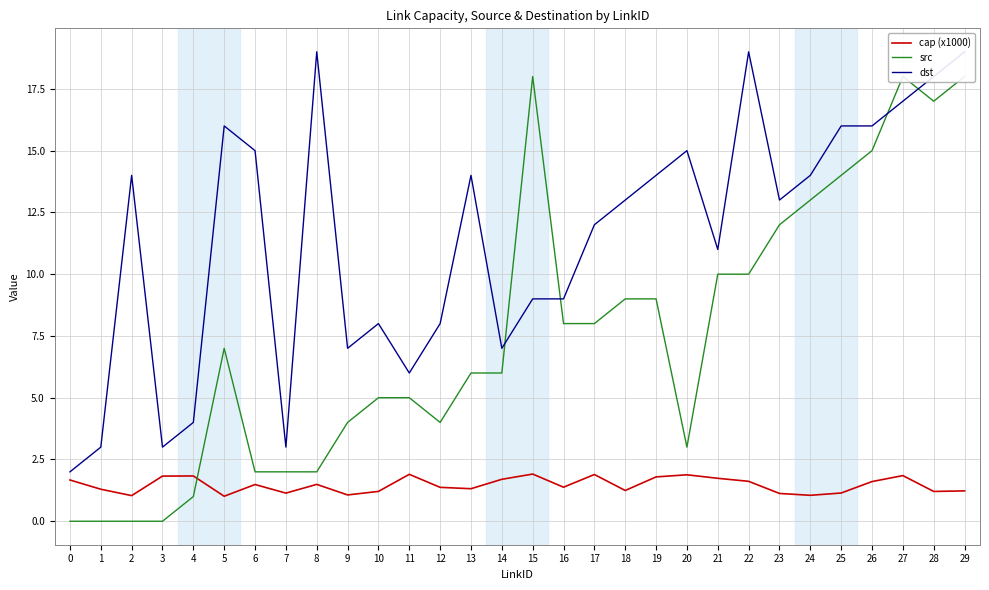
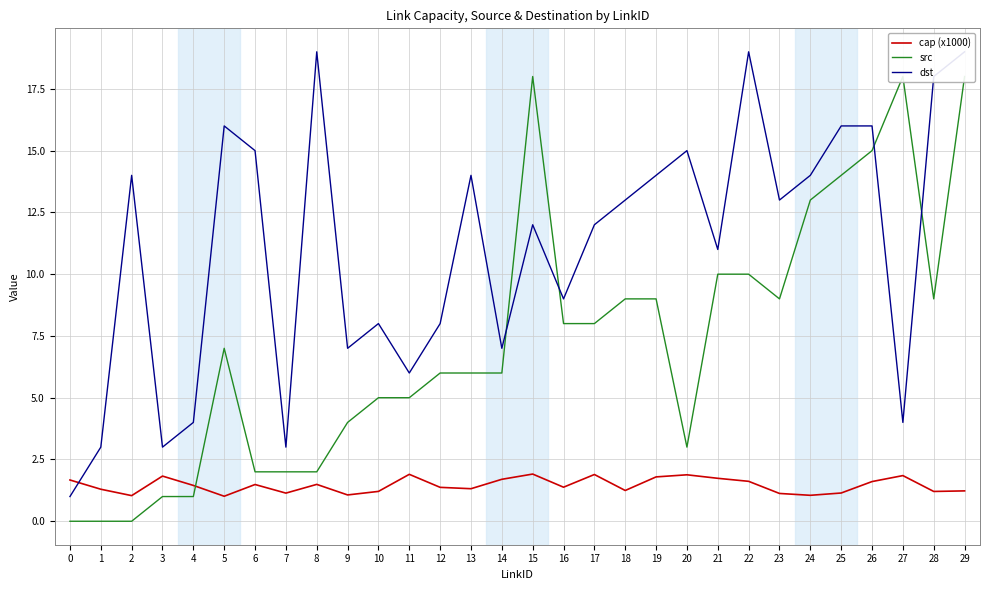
  {
    "cap (x1000)": {
      "0": 1.7,
      "1": 1.3,
      "2": 1.0,
      "3": 1.8,
-     "4": 1.8,
+     "4": 1.5,
      "5": 1.0,
      "6": 1.5,
      "7": 1.1,
      "8": 1.5,
      "9": 1.1,
      "10": 1.2,
      "11": 1.9,
      "12": 1.4,
      "13": 1.3,
      "14": 1.7,
      "15": 1.9,
      "16": 1.4,
      "17": 1.9,
      "18": 1.2,
      "19": 1.8,
      "20": 1.9,
      "21": 1.7,
      "22": 1.6,
      "23": 1.1,
      "24": 1.1,
      "25": 1.1,
      "26": 1.6,
      "27": 1.8,
      "28": 1.2,
      "29": 1.2
    },
    "src": {
      "0": 0,
      "1": 0,
      "2": 0,
-     "3": 0,
+     "3": 1,
      "4": 1,
      "5": 7,
      "6": 2,
      "7": 2,
      "8": 2,
      "9": 4,
      "10": 5,
      "11": 5,
-     "12": 4,
+     "12": 6,
      "13": 6,
      "14": 6,
      "15": 18,
      "16": 8,
      "17": 8,
      "18": 9,
      "19": 9,
      "20": 3,
      "21": 10,
      "22": 10,
-     "23": 12,
+     "23": 9,
      "24": 13,
      "25": 14,
      "26": 15,
-     "28": 17
+     "28": 9
    },
    "dst": {
-     "0": 2,
+     "0": 1,
      "1": 3,
      "2": 14,
      "3": 3,
      "4": 4,
      "5": 16,
      "6": 15,
      "7": 3,
      "8": 19,
      "9": 7,
      "10": 8,
      "11": 6,
      "12": 8,
      "13": 14,
      "14": 7,
-     "15": 9,
+     "15": 12,
      "16": 9,
      "17": 12,
      "18": 13,
      "19": 14,
      "20": 15,
      "21": 11,
      "22": 19,
      "23": 13,
      "24": 14,
      "25": 16,
      "26": 16,
-     "27": 17
+     "27": 4
    }
  }
